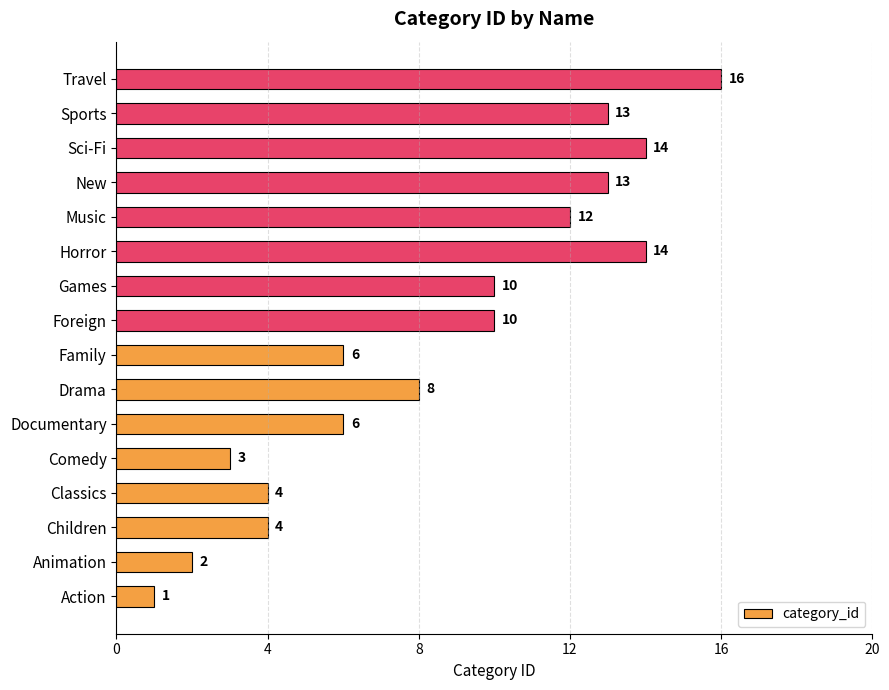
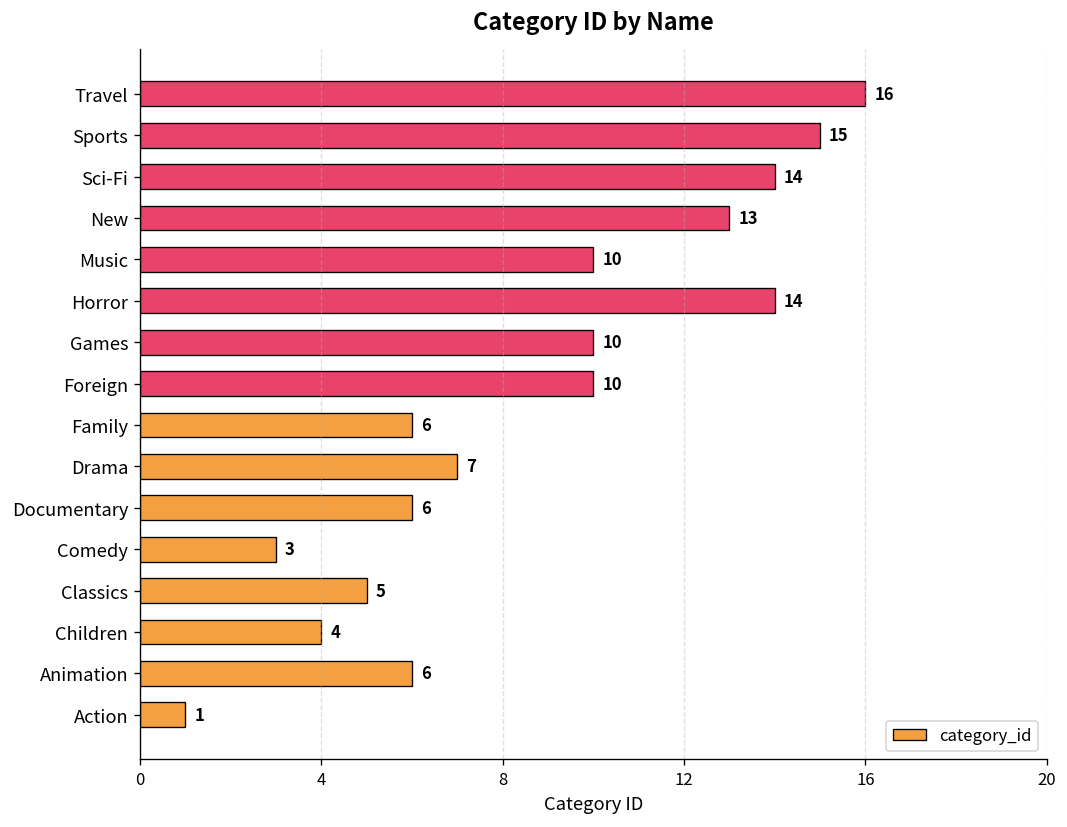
  {
    "Travel": 16,
-   "Sports": 13,
+   "Sports": 15,
    "Sci-Fi": 14,
    "New": 13,
-   "Music": 12,
+   "Music": 10,
    "Horror": 14,
    "Games": 10,
    "Foreign": 10,
    "Family": 6,
-   "Drama": 8,
+   "Drama": 7,
    "Documentary": 6,
    "Comedy": 3,
-   "Classics": 4,
+   "Classics": 5,
    "Children": 4,
-   "Animation": 2,
+   "Animation": 6,
    "Action": 1
  }
